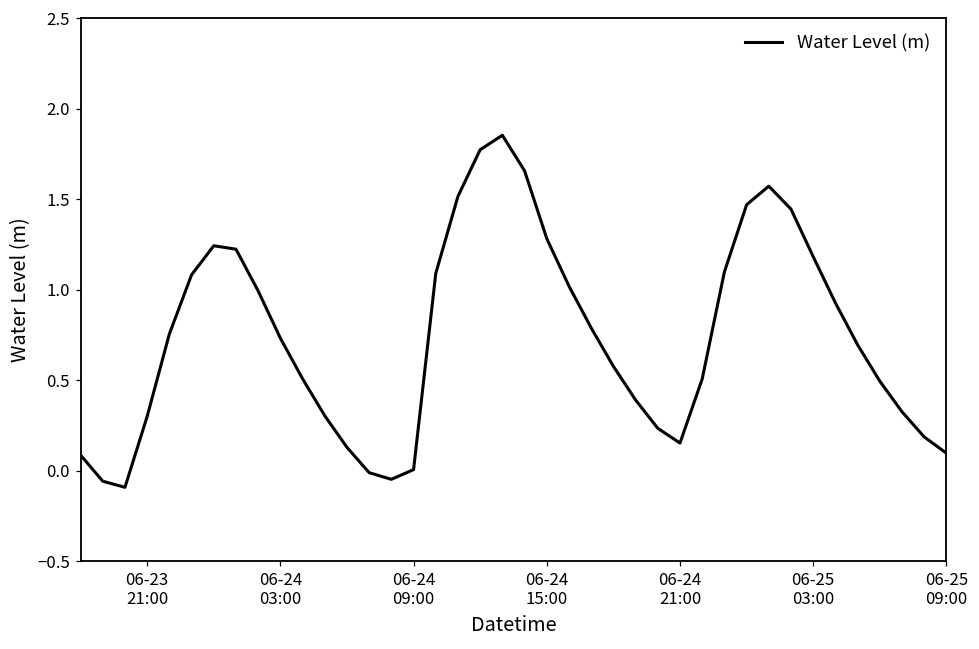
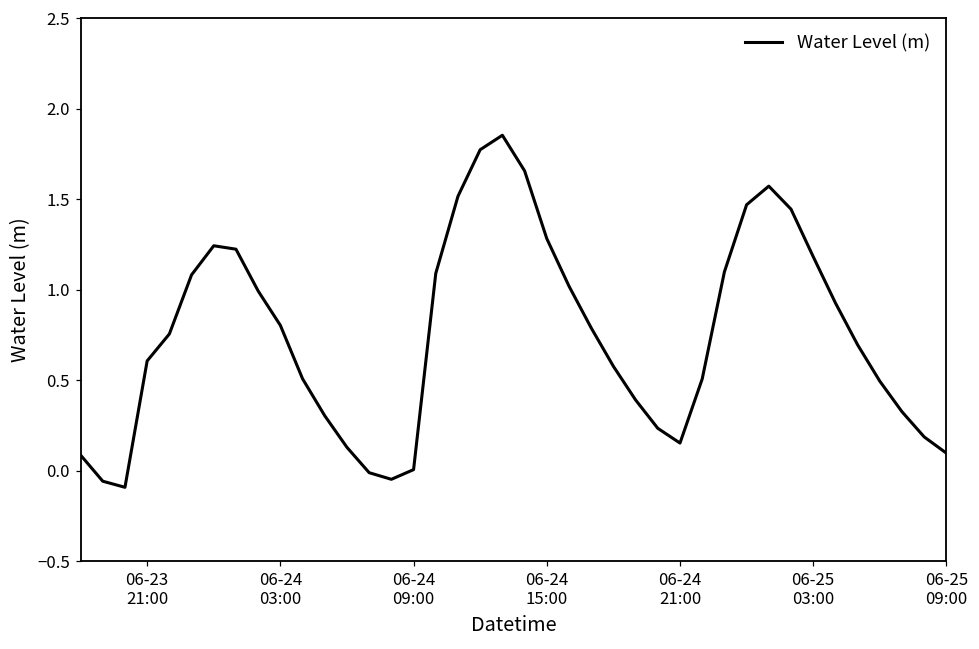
  {
-   "06-23 21:00": 0.30,
-   "06-24 03:00": 0.73,
+   "06-23 21:00": 0.61,
+   "06-24 03:00": 0.80,
    "06-24 09:00": 0.01,
    "06-24 15:00": 1.28,
    "06-24 21:00": 0.15,
    "06-25 03:00": 1.18,
    "06-25 09:00": 0.10
  }
